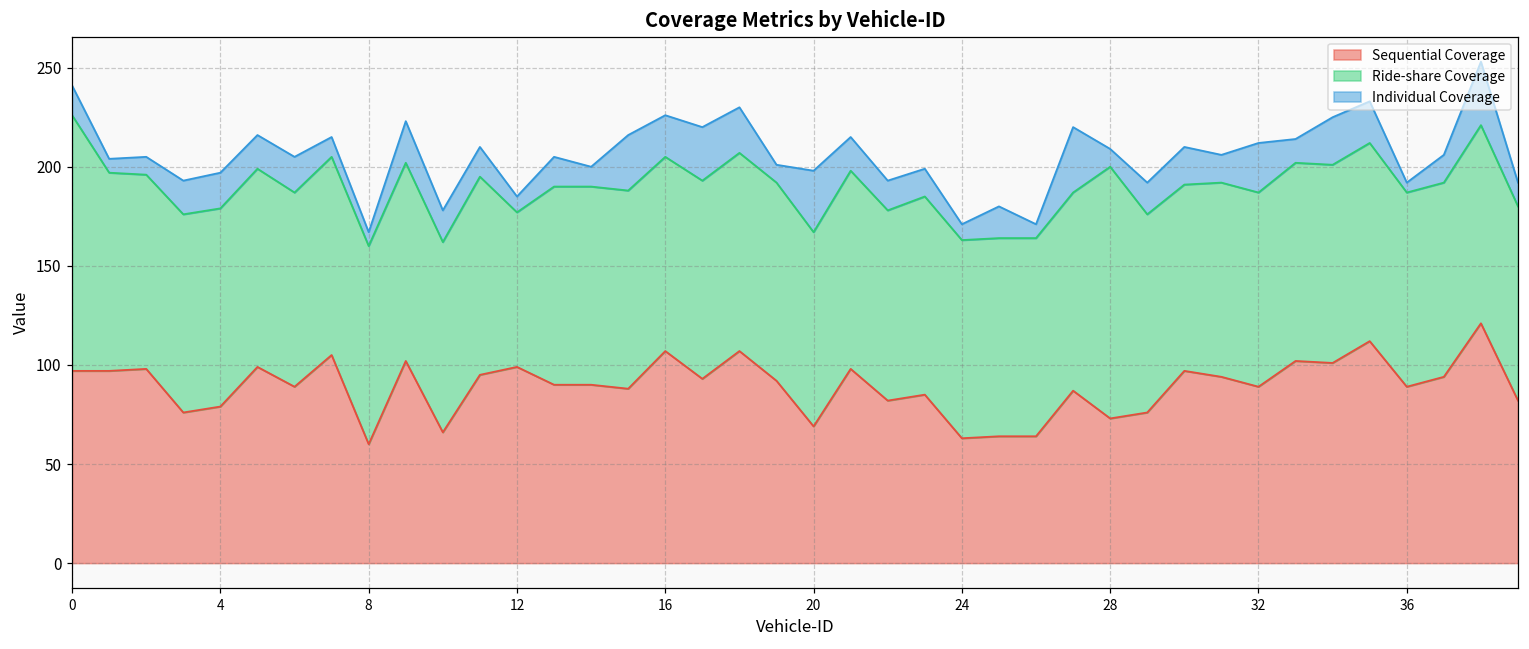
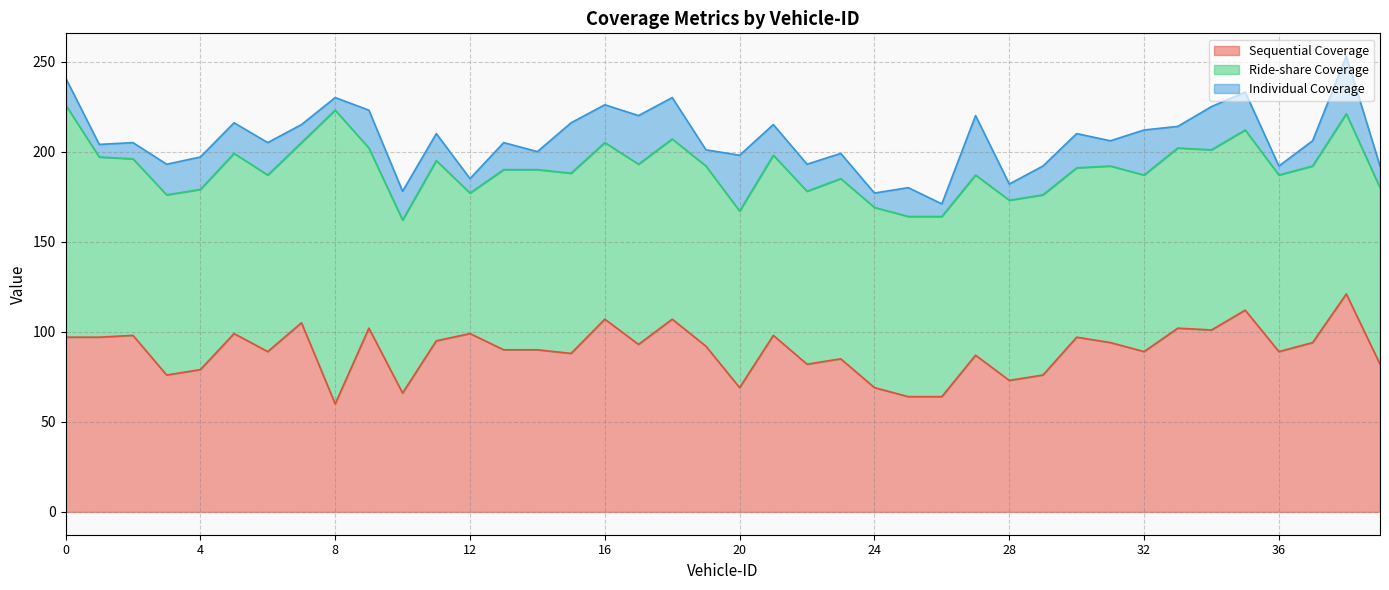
  {
    "Sequential Coverage": {
      "0": 97,
      "4": 79,
      "8": 60,
      "12": 99,
      "16": 107,
      "20": 69,
-     "24": 63,
+     "24": 69,
      "28": 73,
      "32": 89,
      "36": 89
    },
    "Ride-share Coverage": {
      "0": 129,
      "4": 100,
-     "8": 100,
+     "8": 163,
      "12": 78,
      "16": 98,
      "20": 98,
      "24": 100,
-     "28": 127,
+     "28": 100,
      "32": 98,
      "36": 98
    },
    "Individual Coverage": {
      "0": 15,
      "4": 18,
      "8": 7,
      "12": 8,
      "16": 21,
      "20": 31,
      "24": 8,
      "28": 9,
      "32": 25,
      "36": 5
    }
  }
